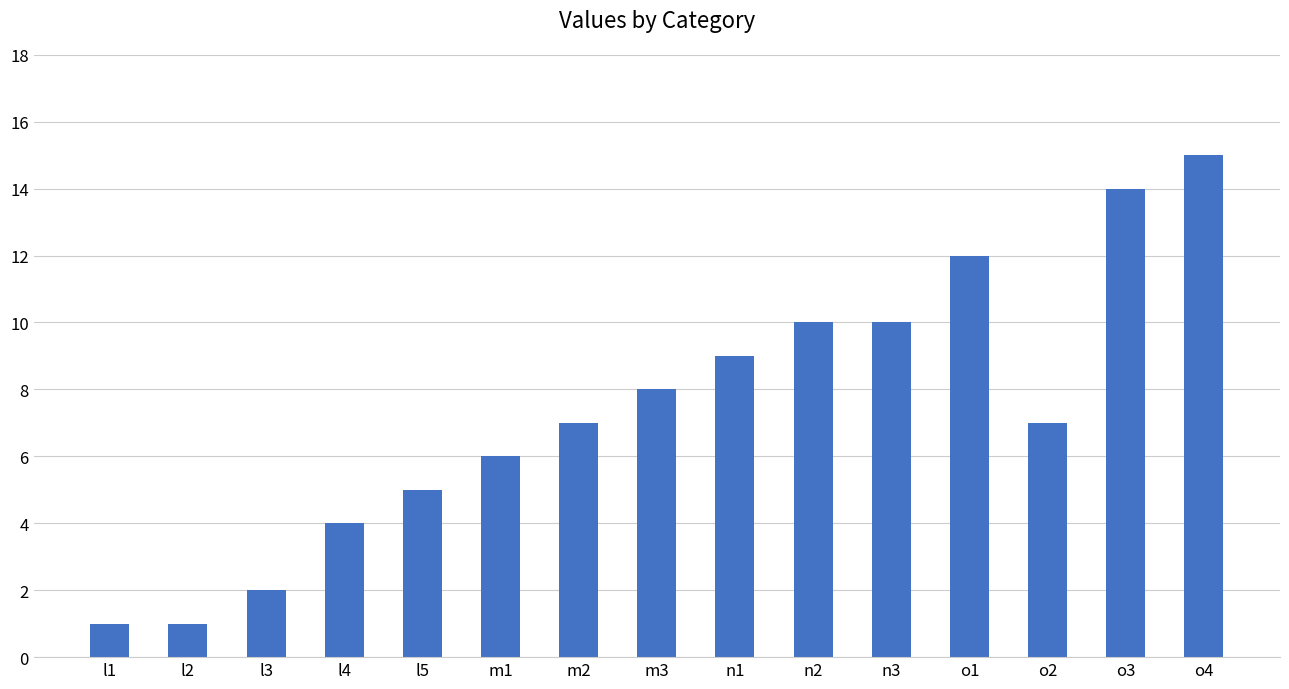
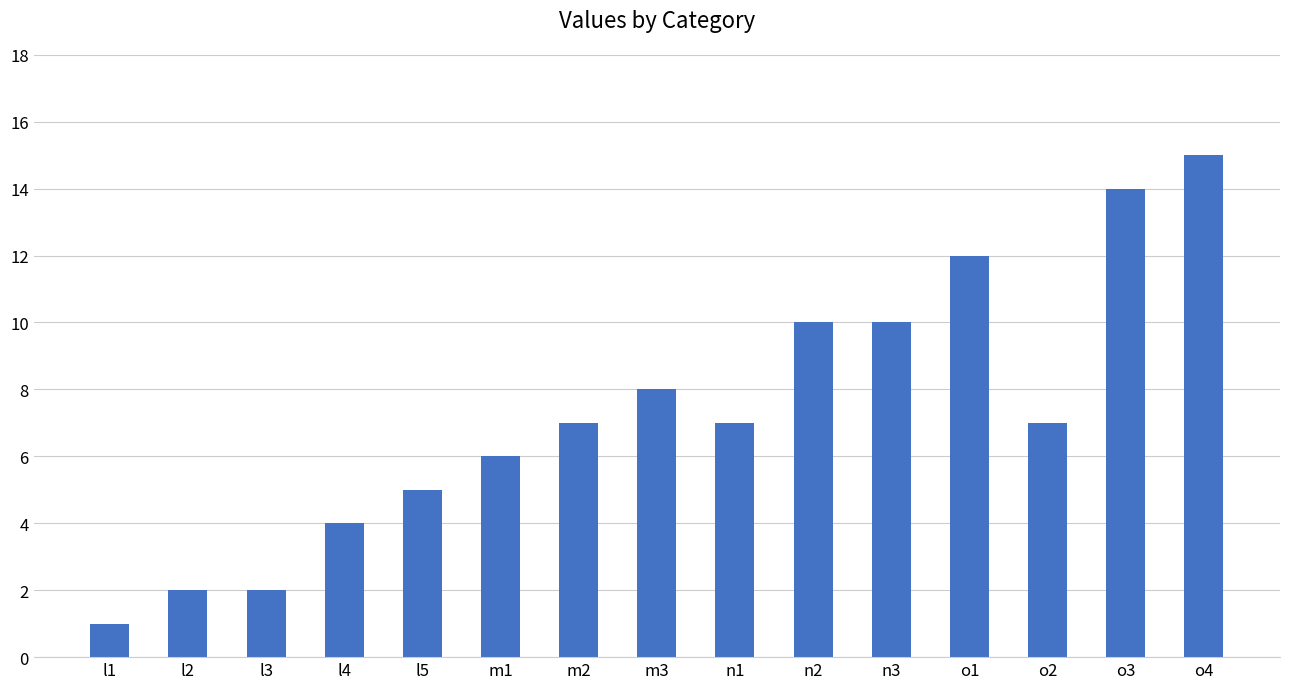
  {
    "l1": 1,
-   "l2": 1,
+   "l2": 2,
    "l3": 2,
    "l4": 4,
    "l5": 5,
    "m1": 6,
    "m2": 7,
    "m3": 8,
-   "n1": 9,
+   "n1": 7,
    "n2": 10,
    "n3": 10,
    "o1": 12,
    "o2": 7,
    "o3": 14,
    "o4": 15
  }
